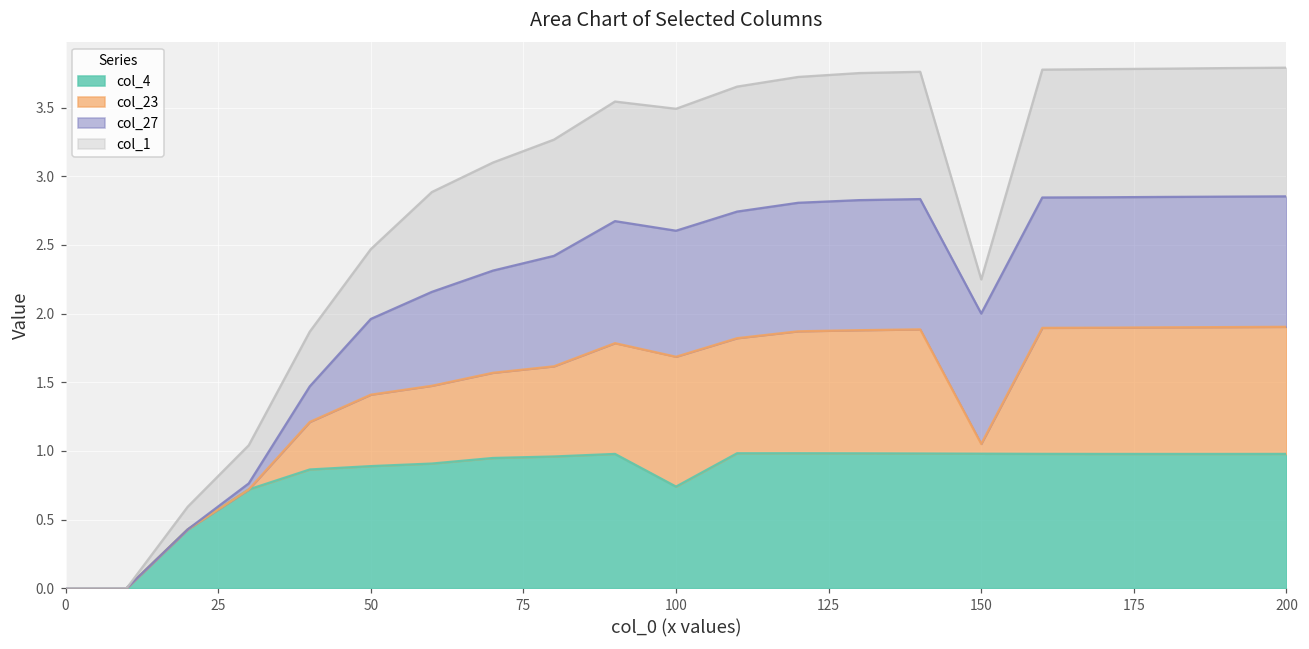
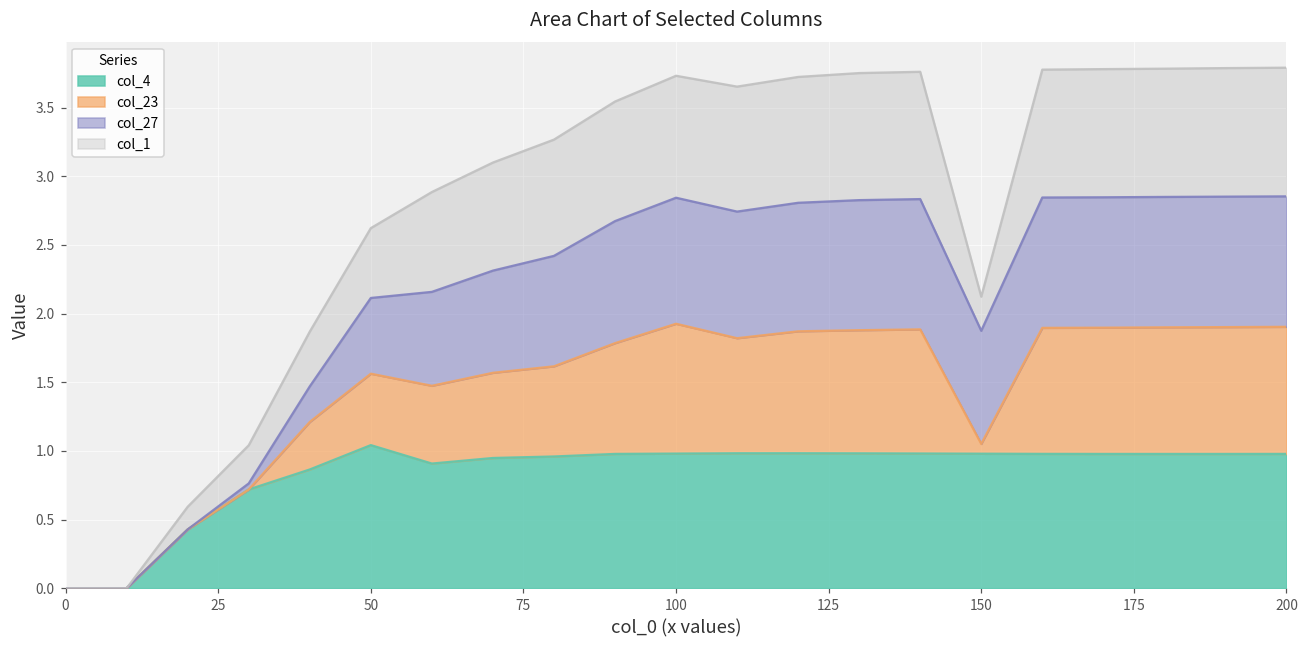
  {
    "col_4": {
-     "50": 0.89,
-     "100": 0.74,
+     "50": 1.04,
+     "100": 0.98,
      "150": 0.98,
      "200": 0.98
    },
    "col_23": {
      "50": 0.52,
      "100": 0.95,
      "150": 0.07,
      "200": 0.93
    },
    "col_27": {
      "50": 0.55,
      "100": 0.92,
-     "150": 0.95,
+     "150": 0.82,
      "200": 0.95
    },
    "col_1": {
      "50": 0.51,
      "100": 0.89,
      "150": 0.25,
      "200": 0.94
    }
  }
